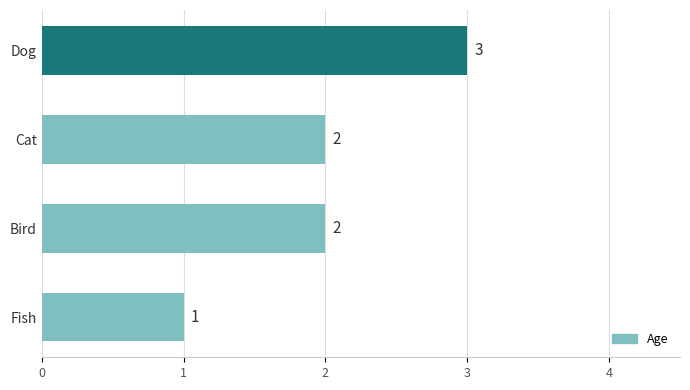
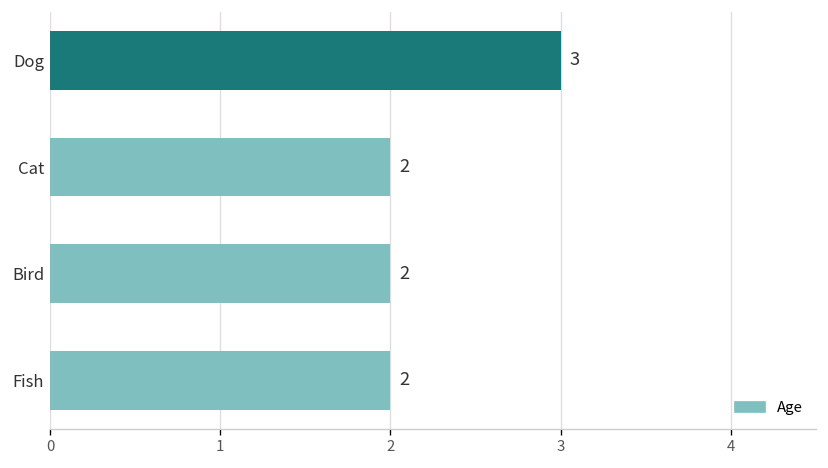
  {
    "Dog": 3,
    "Cat": 2,
    "Bird": 2,
-   "Fish": 1
+   "Fish": 2
  }
